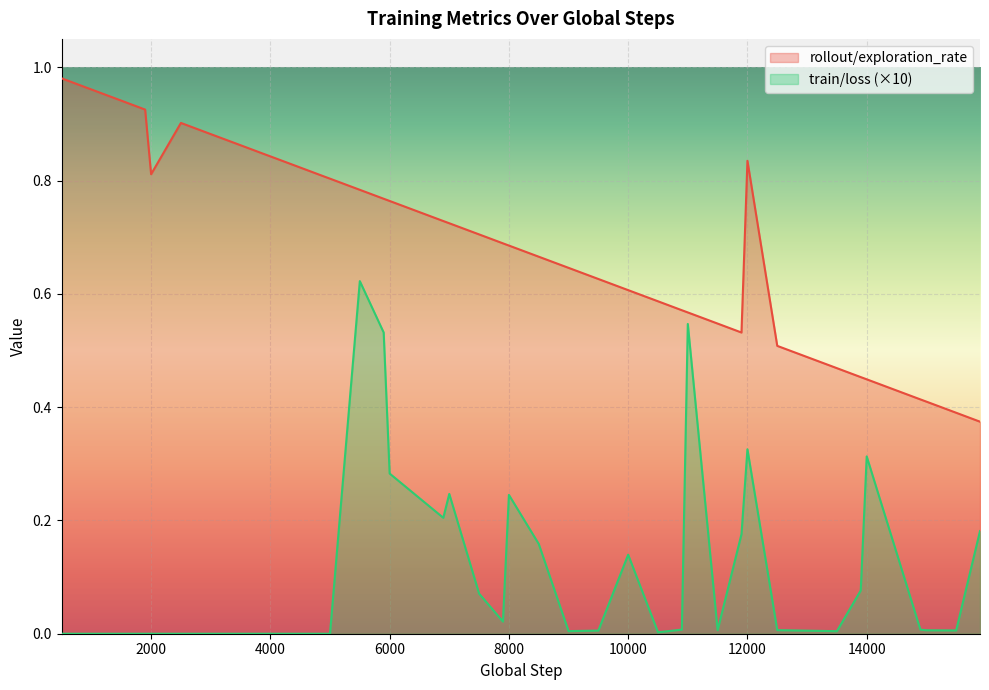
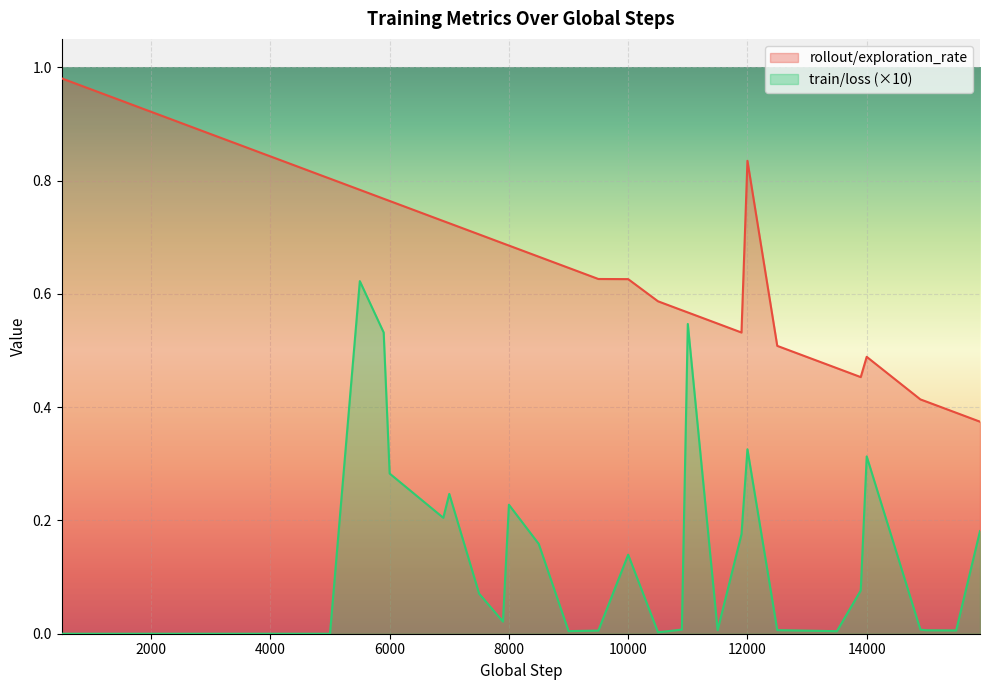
  {
    "rollout/exploration_rate": {
-     "2000": 0.81,
+     "2000": 0.92,
      "4000": 0.84,
      "6000": 0.76,
      "8000": 0.69,
-     "10000": 0.61,
+     "10000": 0.63,
      "12000": 0.83,
-     "14000": 0.45
+     "14000": 0.49
    },
    "train/loss (×10)": {
      "2000": 0.00,
      "4000": 0.00,
      "6000": 0.28,
-     "8000": 0.25,
+     "8000": 0.23,
      "10000": 0.14,
      "12000": 0.33,
      "14000": 0.31
    }
  }
